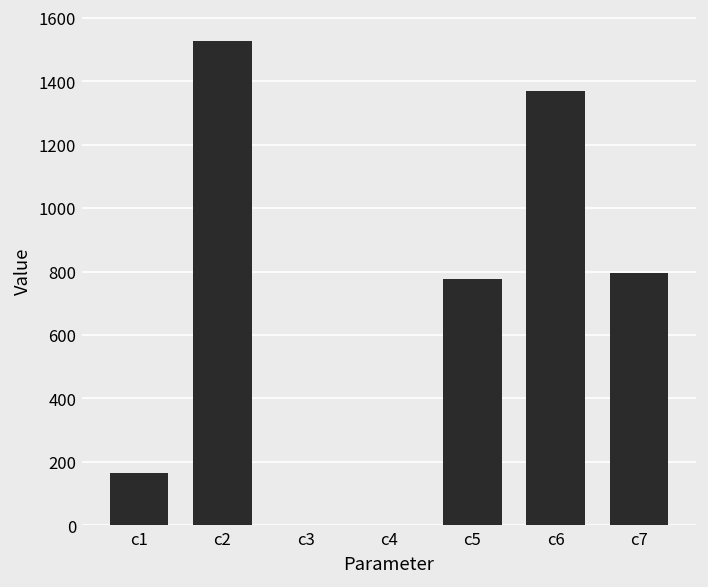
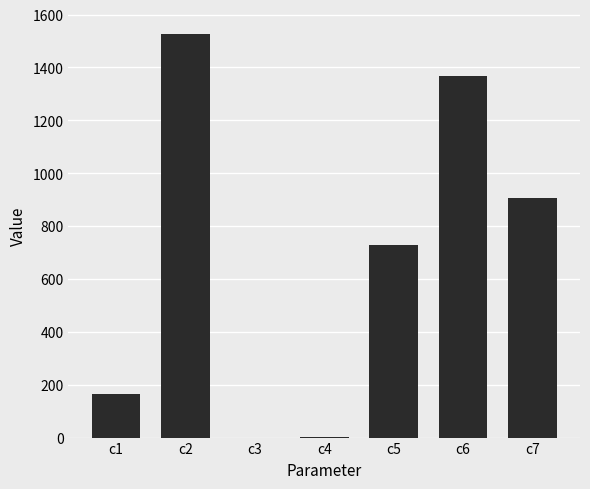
  {
    "c1": 170,
    "c2": 1530,
-   "c5": 780,
+   "c5": 730,
    "c6": 1370,
-   "c7": 790
+   "c7": 910
  }
